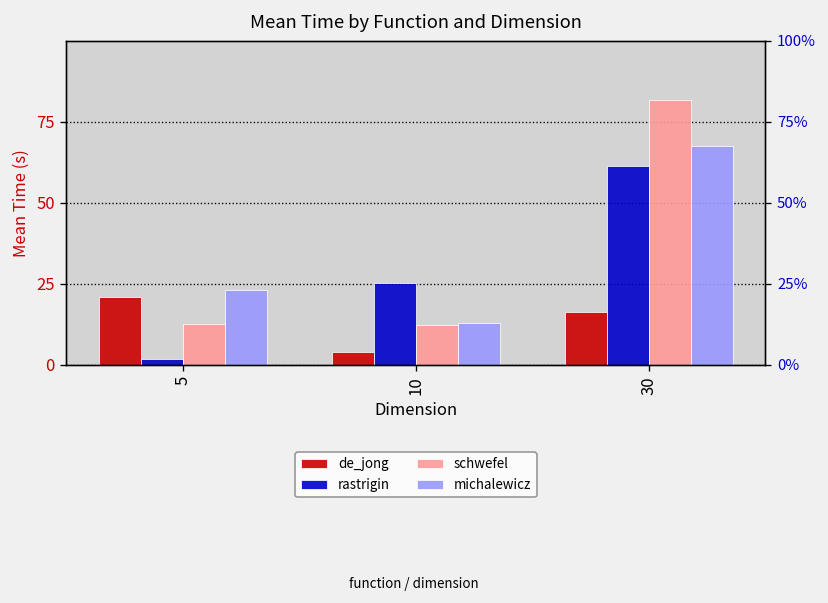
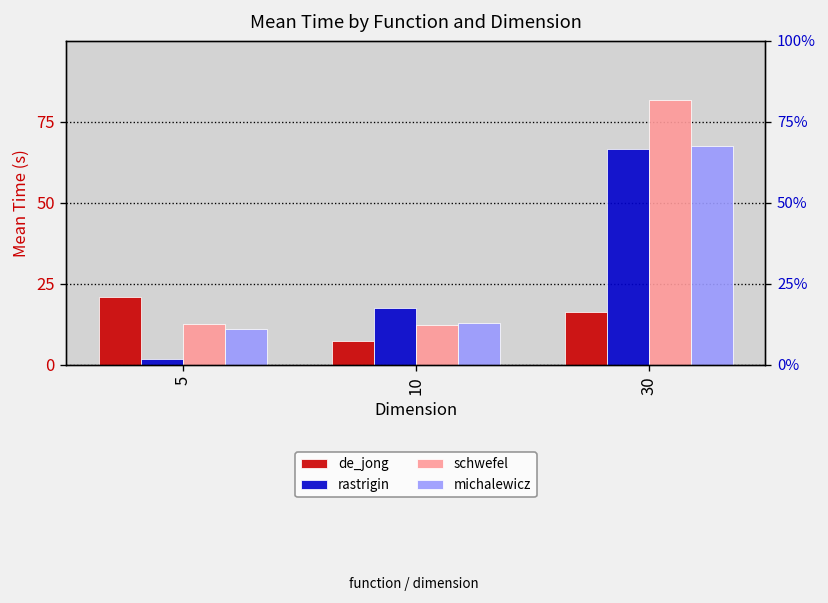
  {
    "de_jong": {
      "5": 21,
-     "10": 4,
+     "10": 7,
      "30": 16
    },
    "rastrigin": {
      "5": 2,
-     "10": 25,
-     "30": 61
+     "10": 17,
+     "30": 67
    },
    "schwefel": {
      "5": 13,
      "10": 12,
      "30": 82
    },
    "michalewicz": {
-     "5": 23,
+     "5": 11,
      "10": 13,
      "30": 67
    }
  }
